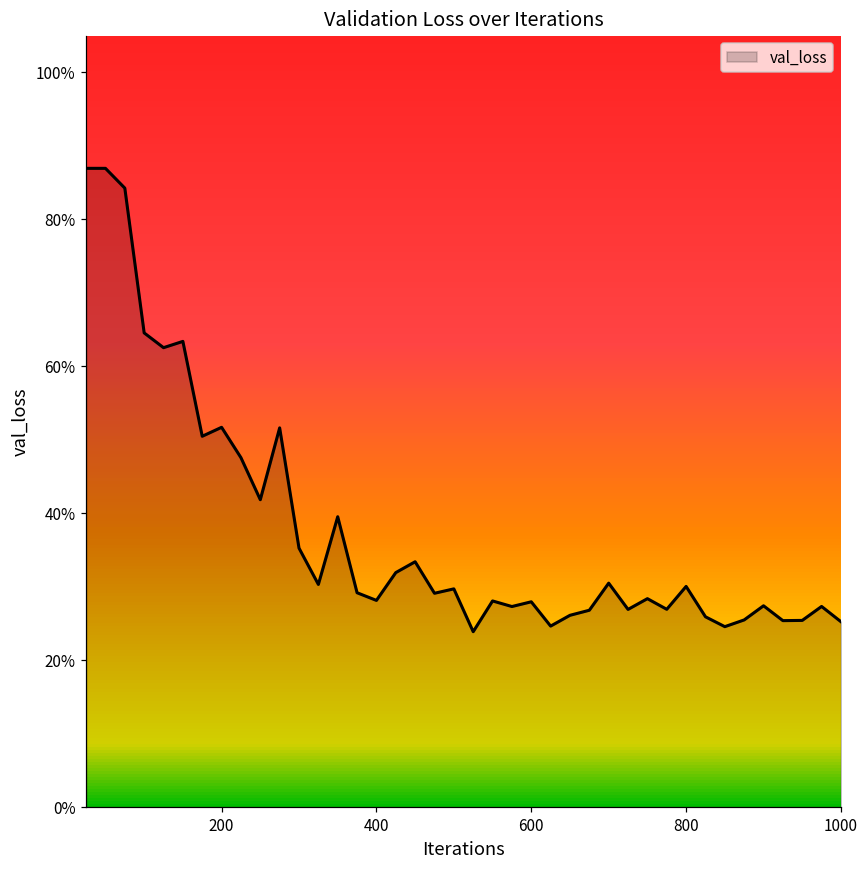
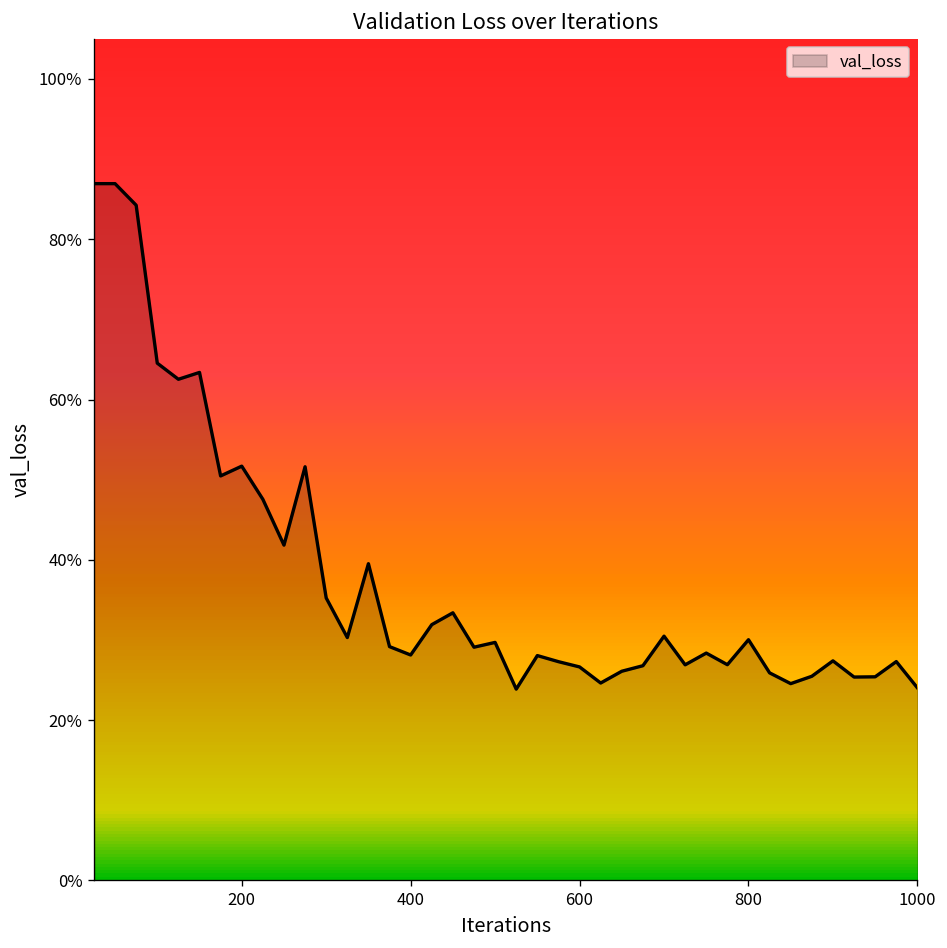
  {
    "200": "52%",
    "400": "28%",
-   "600": "28%",
+   "600": "27%",
    "800": "30%",
-   "1000": "25%"
+   "1000": "24%"
  }
